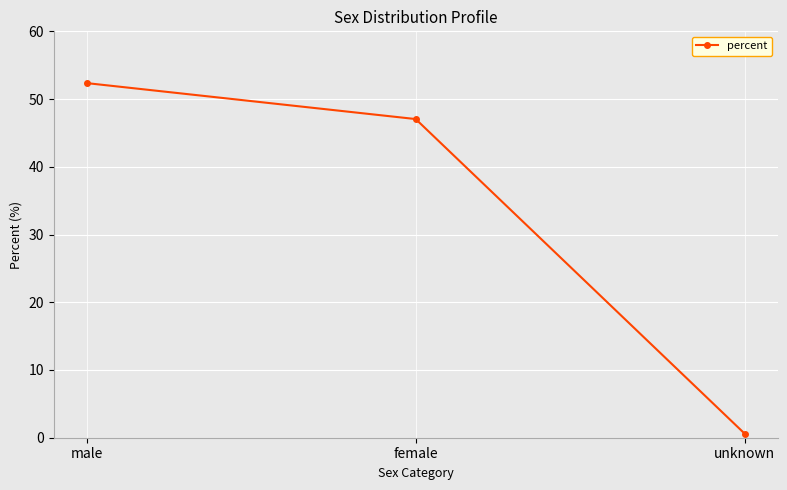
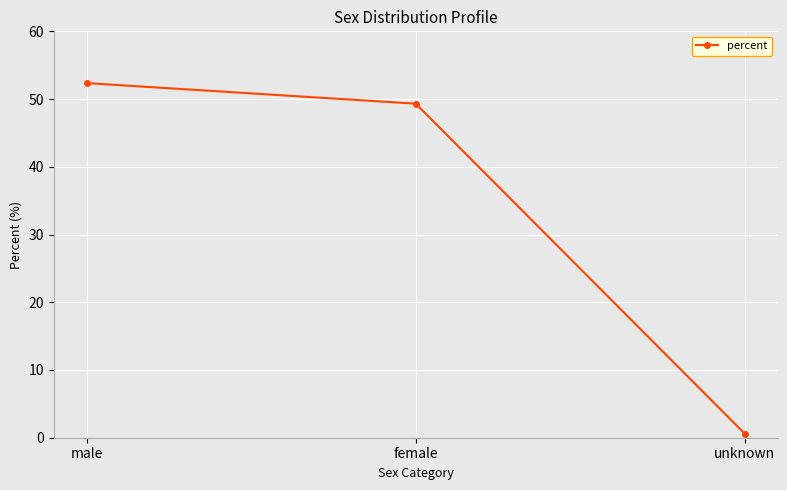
  {
    "male": 52,
-   "female": 47,
+   "female": 49,
    "unknown": 1
  }
